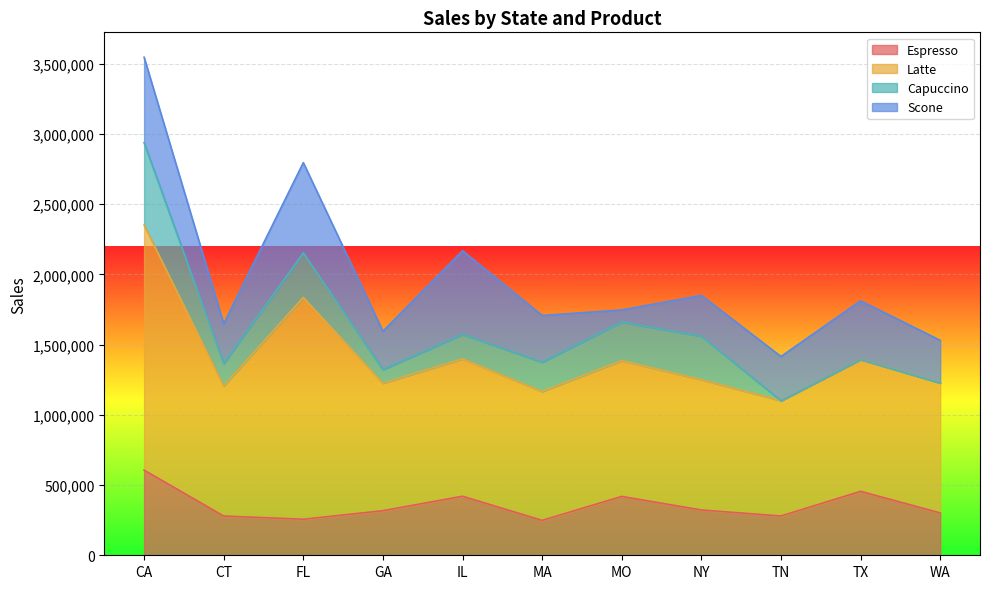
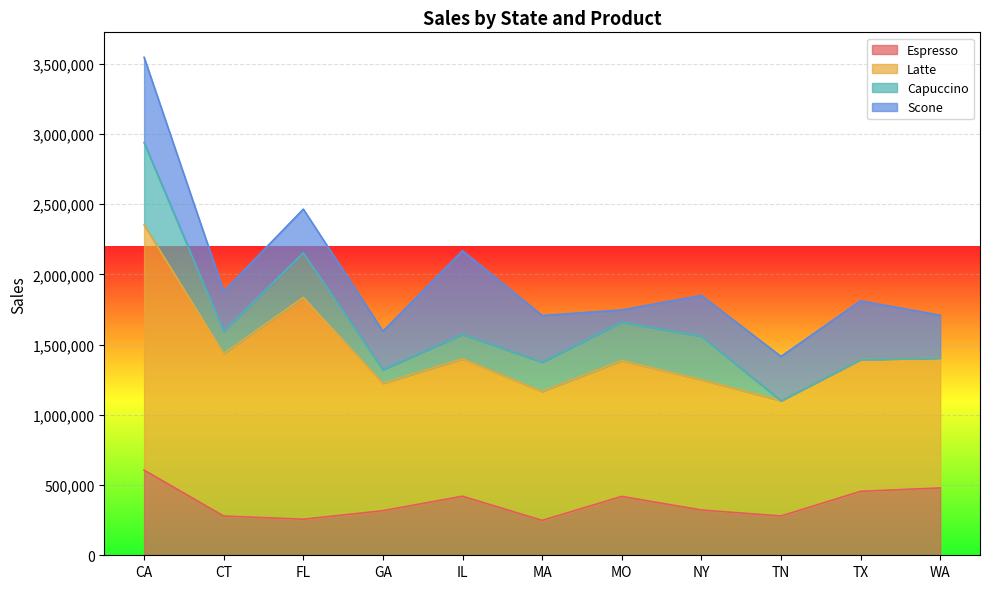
  {
    "Espresso": {
      "CA": "610,000",
      "CT": "280,000",
      "FL": "260,000",
      "GA": "320,000",
      "IL": "420,000",
      "MA": "250,000",
      "MO": "420,000",
      "NY": "320,000",
      "TN": "280,000",
      "TX": "460,000",
-     "WA": "300,000"
+     "WA": "480,000"
    },
    "Latte": {
      "CA": "1,750,000",
-     "CT": "930,000",
+     "CT": "1,160,000",
      "FL": "1,580,000",
      "GA": "910,000",
      "IL": "980,000",
      "MA": "920,000",
      "MO": "970,000",
      "NY": "930,000"
    },
    "Capuccino": {
      "CA": "590,000",
      "CT": "160,000",
      "FL": "320,000",
      "GA": "100,000",
      "IL": "170,000",
      "MA": "210,000",
      "MO": "270,000",
      "NY": "310,000"
    },
    "Scone": {
      "CA": "610,000",
      "CT": "280,000",
-     "FL": "640,000",
+     "FL": "310,000",
      "GA": "270,000",
      "IL": "600,000",
      "MA": "330,000",
      "MO": "90,000",
      "NY": "290,000",
      "TN": "320,000",
      "TX": "420,000",
      "WA": "300,000"
    }
  }
